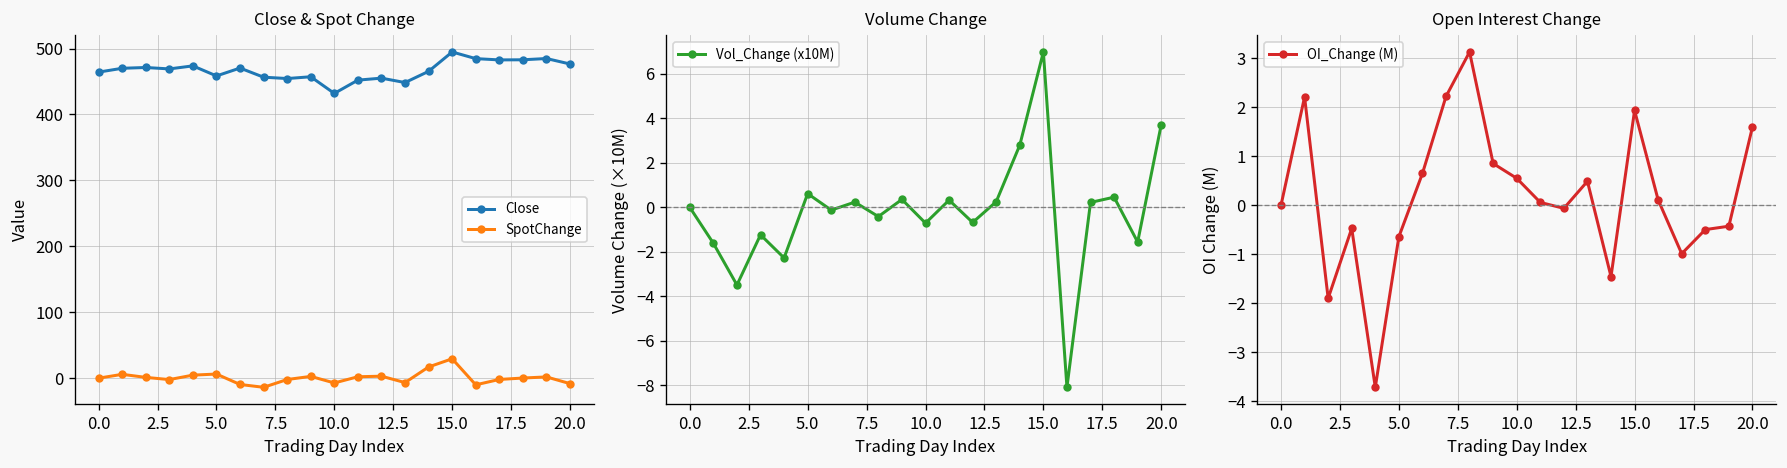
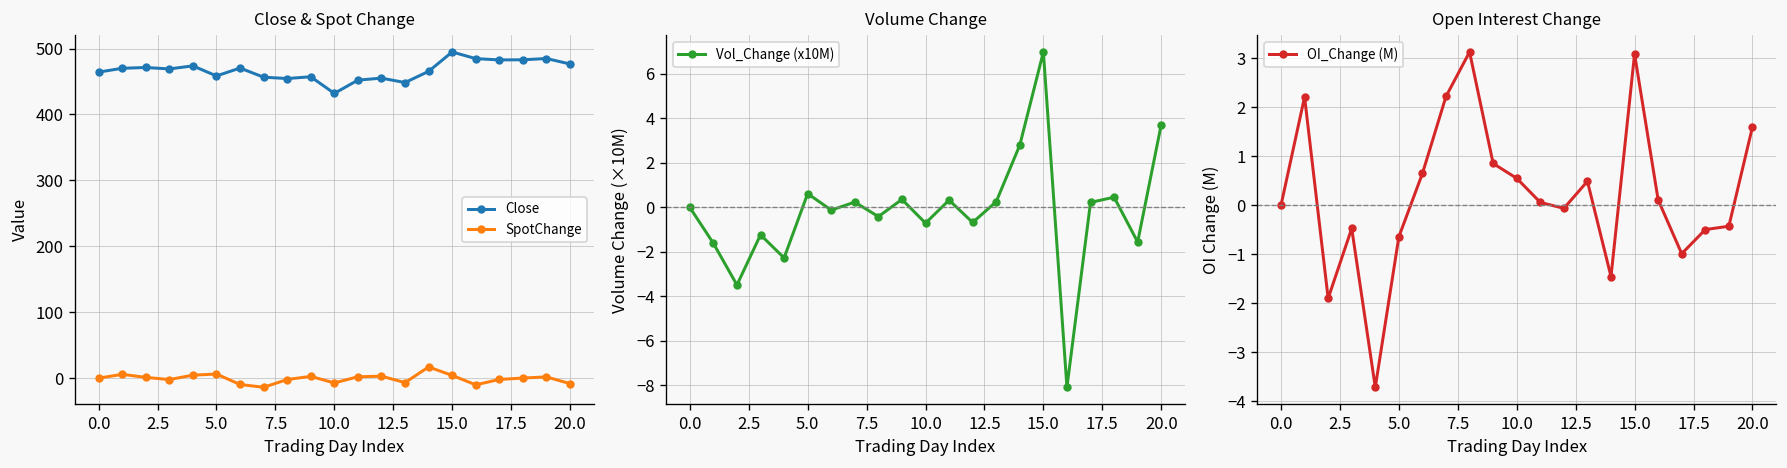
  {
    "Close & Spot Change": {
      "Close": {
        "0.0": 460,
        "5.0": 460,
        "10.0": 430,
        "15.0": 490,
        "20.0": 480
      },
      "SpotChange": {
        "0.0": 0,
        "5.0": 10,
        "10.0": -10,
-       "15.0": 30,
+       "15.0": 0,
        "20.0": -10
      }
    },
    "Volume Change": {
      "0.0": 0.0,
      "5.0": 0.6,
      "10.0": -0.7,
      "15.0": 7.0,
      "20.0": 3.7
    },
    "Open Interest Change": {
      "0.0": 0.0,
      "5.0": -0.6,
      "10.0": 0.6,
-     "15.0": 1.9,
+     "15.0": 3.1,
      "20.0": 1.6
    }
  }
